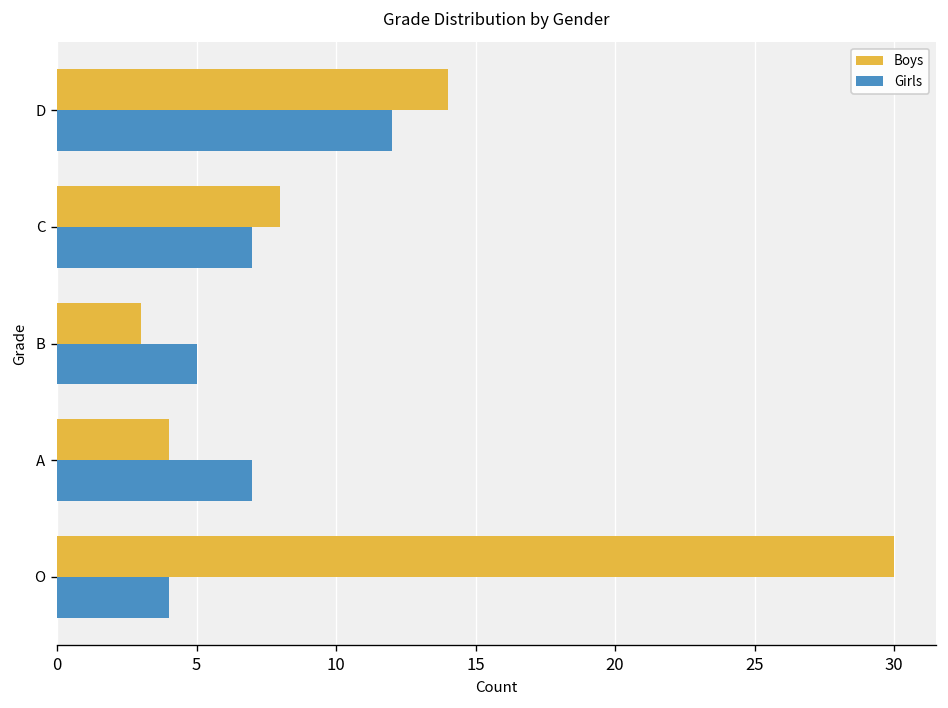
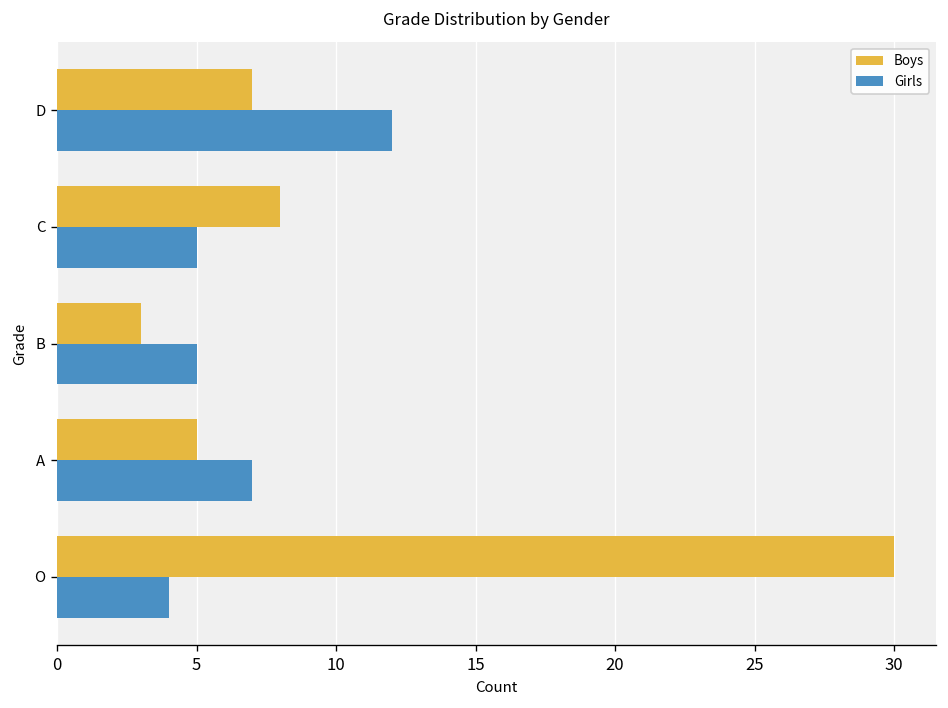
  {
    "Boys": {
-     "D": 14,
+     "D": 7,
      "C": 8,
      "B": 3,
-     "A": 4,
+     "A": 5,
      "O": 30
    },
    "Girls": {
      "D": 12,
-     "C": 7,
+     "C": 5,
      "B": 5,
      "A": 7,
      "O": 4
    }
  }
